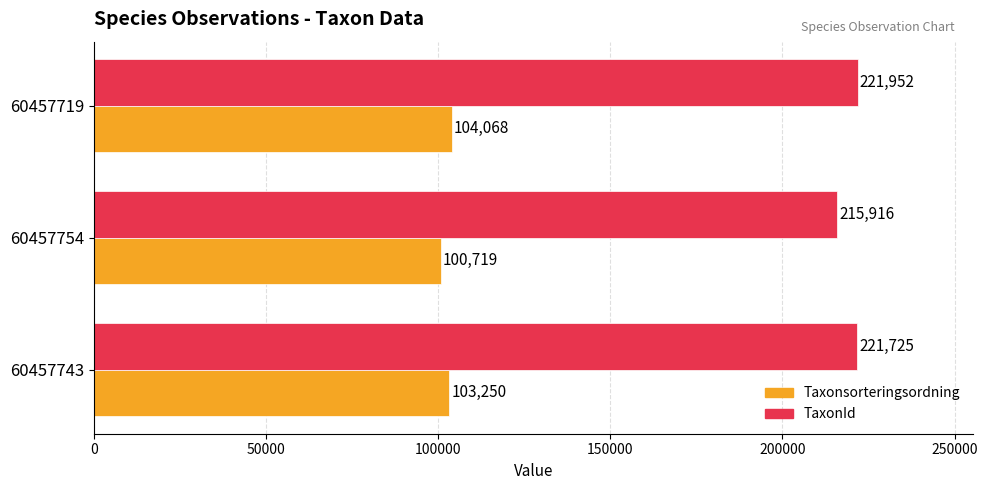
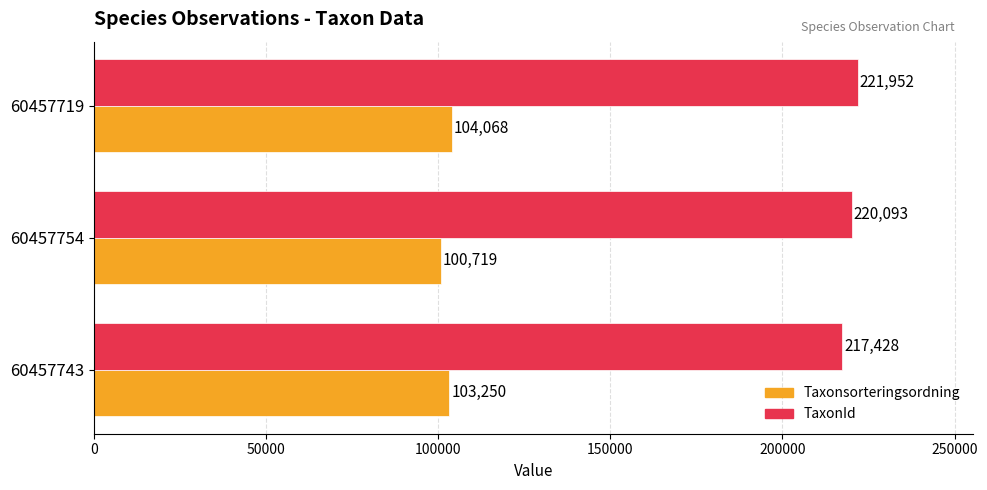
  {
    "Taxonsorteringsordning": {
      "60457719": "104,068",
      "60457754": "100,719",
      "60457743": "103,250"
    },
    "TaxonId": {
      "60457719": "221,952",
-     "60457754": "215,916",
-     "60457743": "221,725"
+     "60457754": "220,093",
+     "60457743": "217,428"
    }
  }
